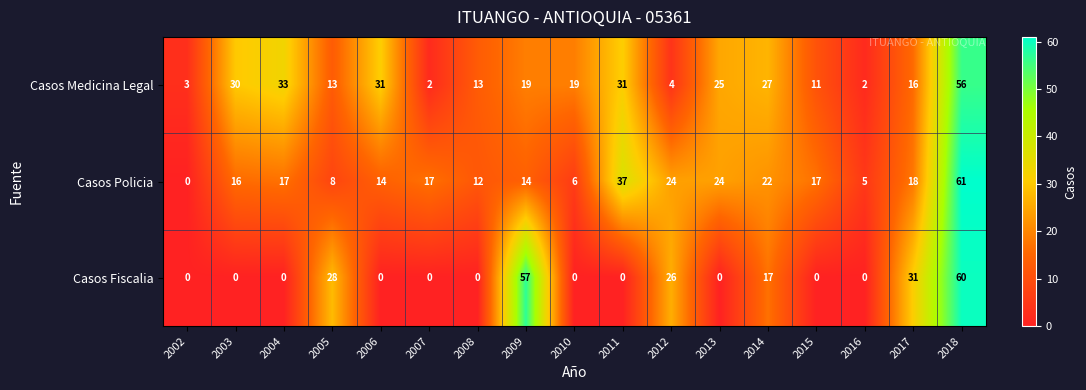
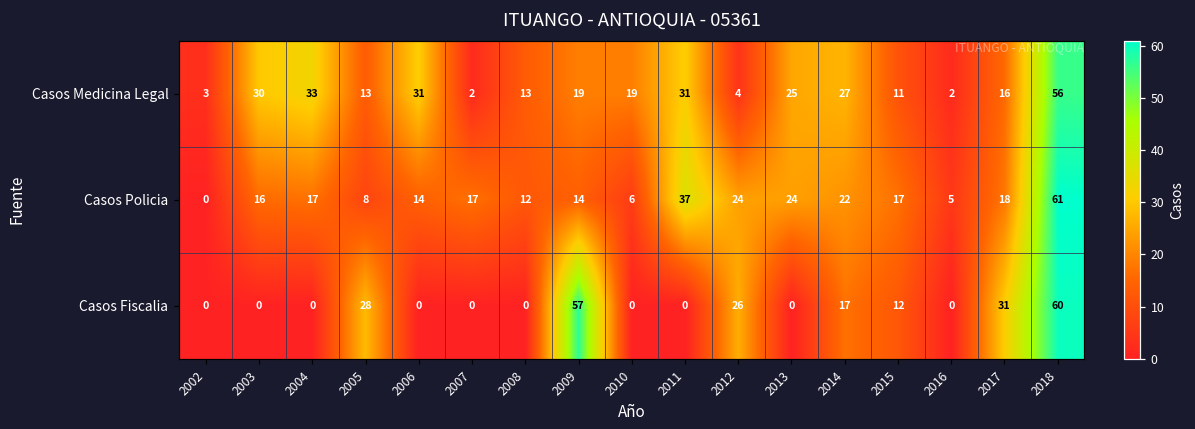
  {
    "Casos Medicina Legal": {
      "2002": 3,
      "2003": 30,
      "2004": 33,
      "2005": 13,
      "2006": 31,
      "2007": 2,
      "2008": 13,
      "2009": 19,
      "2010": 19,
      "2011": 31,
      "2012": 4,
      "2013": 25,
      "2014": 27,
      "2015": 11,
      "2016": 2,
      "2018": 56
    },
    "Casos Policia": {
      "2002": 0,
      "2003": 16,
      "2004": 17,
      "2005": 8,
      "2006": 14,
      "2007": 17,
      "2008": 12,
      "2009": 14,
      "2010": 6,
      "2011": 37,
      "2012": 24,
      "2013": 24,
      "2014": 22,
      "2015": 17,
      "2016": 5,
      "2017": 18,
      "2018": 61
    },
    "Casos Fiscalia": {
      "2002": 0,
      "2003": 0,
      "2004": 0,
      "2005": 28,
      "2006": 0,
      "2007": 0,
      "2008": 0,
      "2009": 57,
      "2010": 0,
      "2011": 0,
      "2012": 26,
      "2013": 0,
      "2014": 17,
-     "2015": 0,
+     "2015": 12,
      "2016": 0,
      "2017": 31,
      "2018": 60
    }
  }
